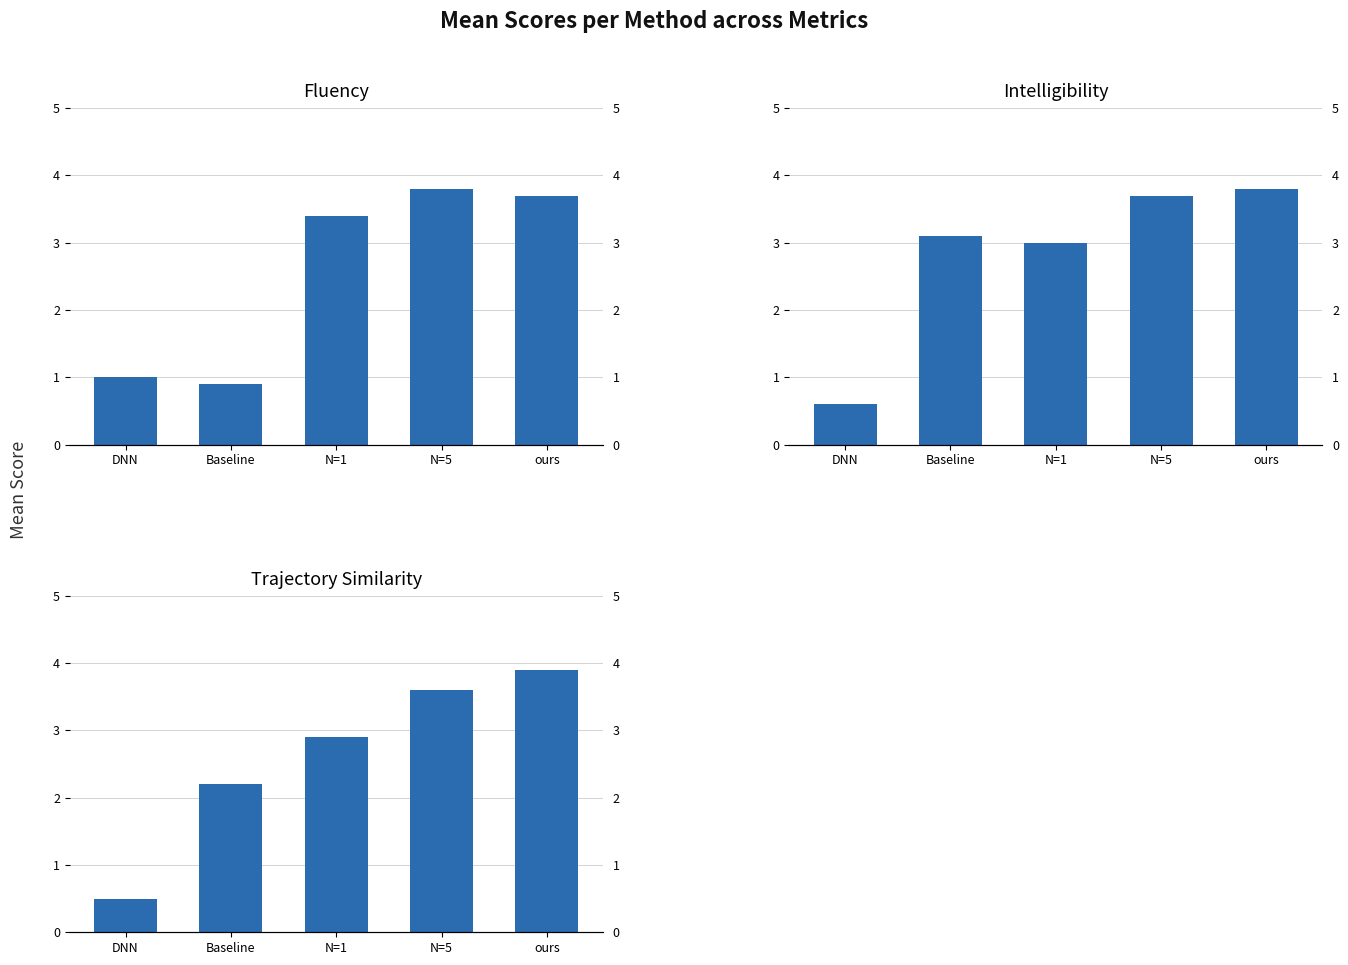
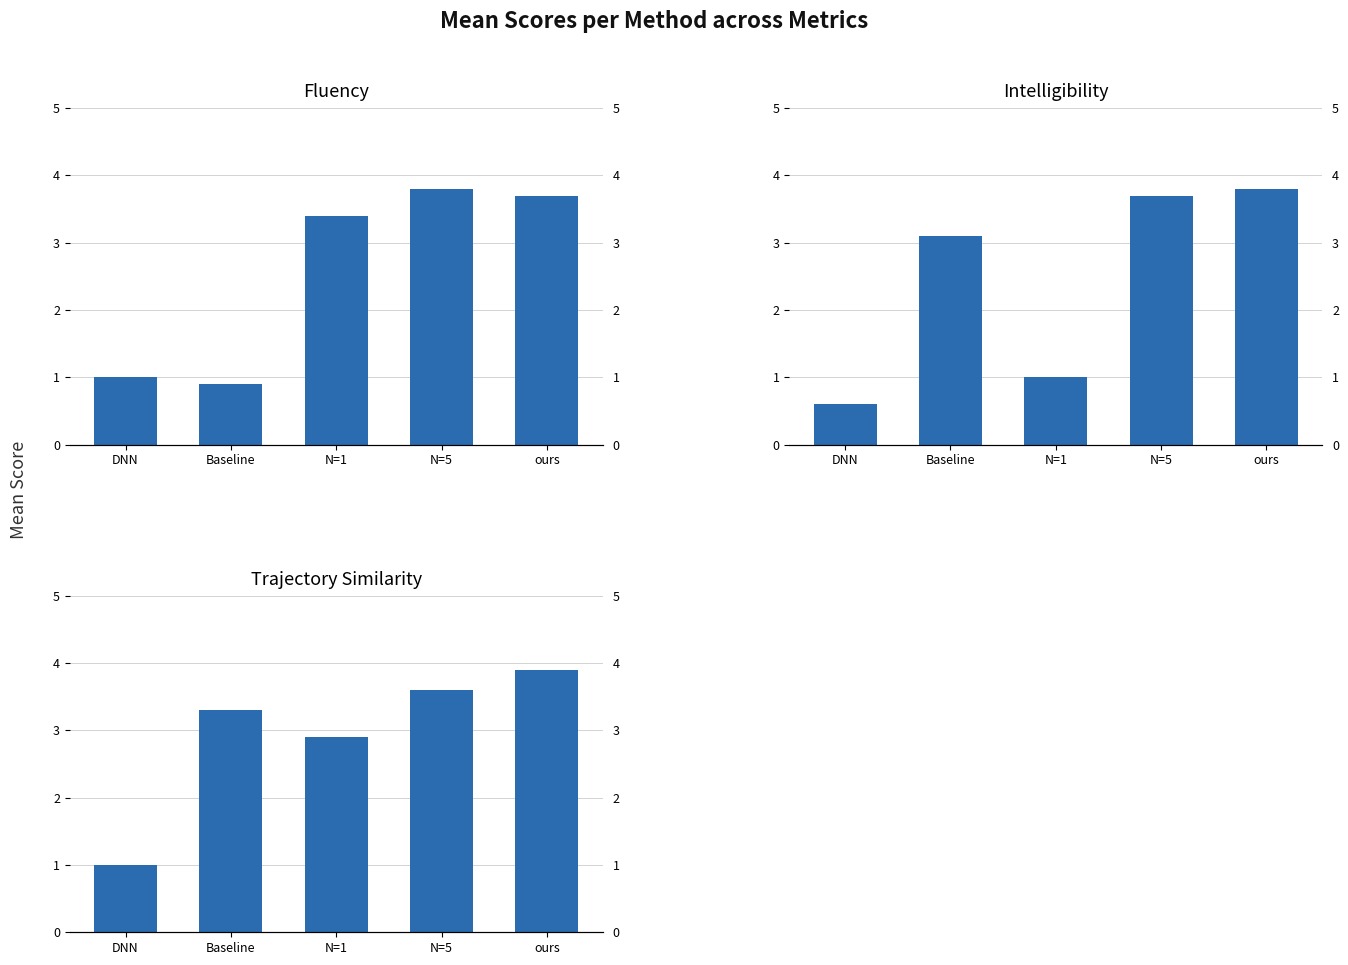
  {
    "Fluency": {
      "DNN": 1.0,
      "Baseline": 0.9,
      "N=1": 3.4,
      "N=5": 3.8,
      "ours": 3.7
    },
    "Intelligibility": {
      "DNN": 0.6,
      "Baseline": 3.1,
-     "N=1": 3,
+     "N=1": 1,
      "N=5": 3.7,
      "ours": 3.8
    },
    "Trajectory Similarity": {
-     "DNN": 0.5,
-     "Baseline": 2.2,
+     "DNN": 1.0,
+     "Baseline": 3.3,
      "N=1": 2.9,
      "N=5": 3.6,
      "ours": 3.9
    }
  }
